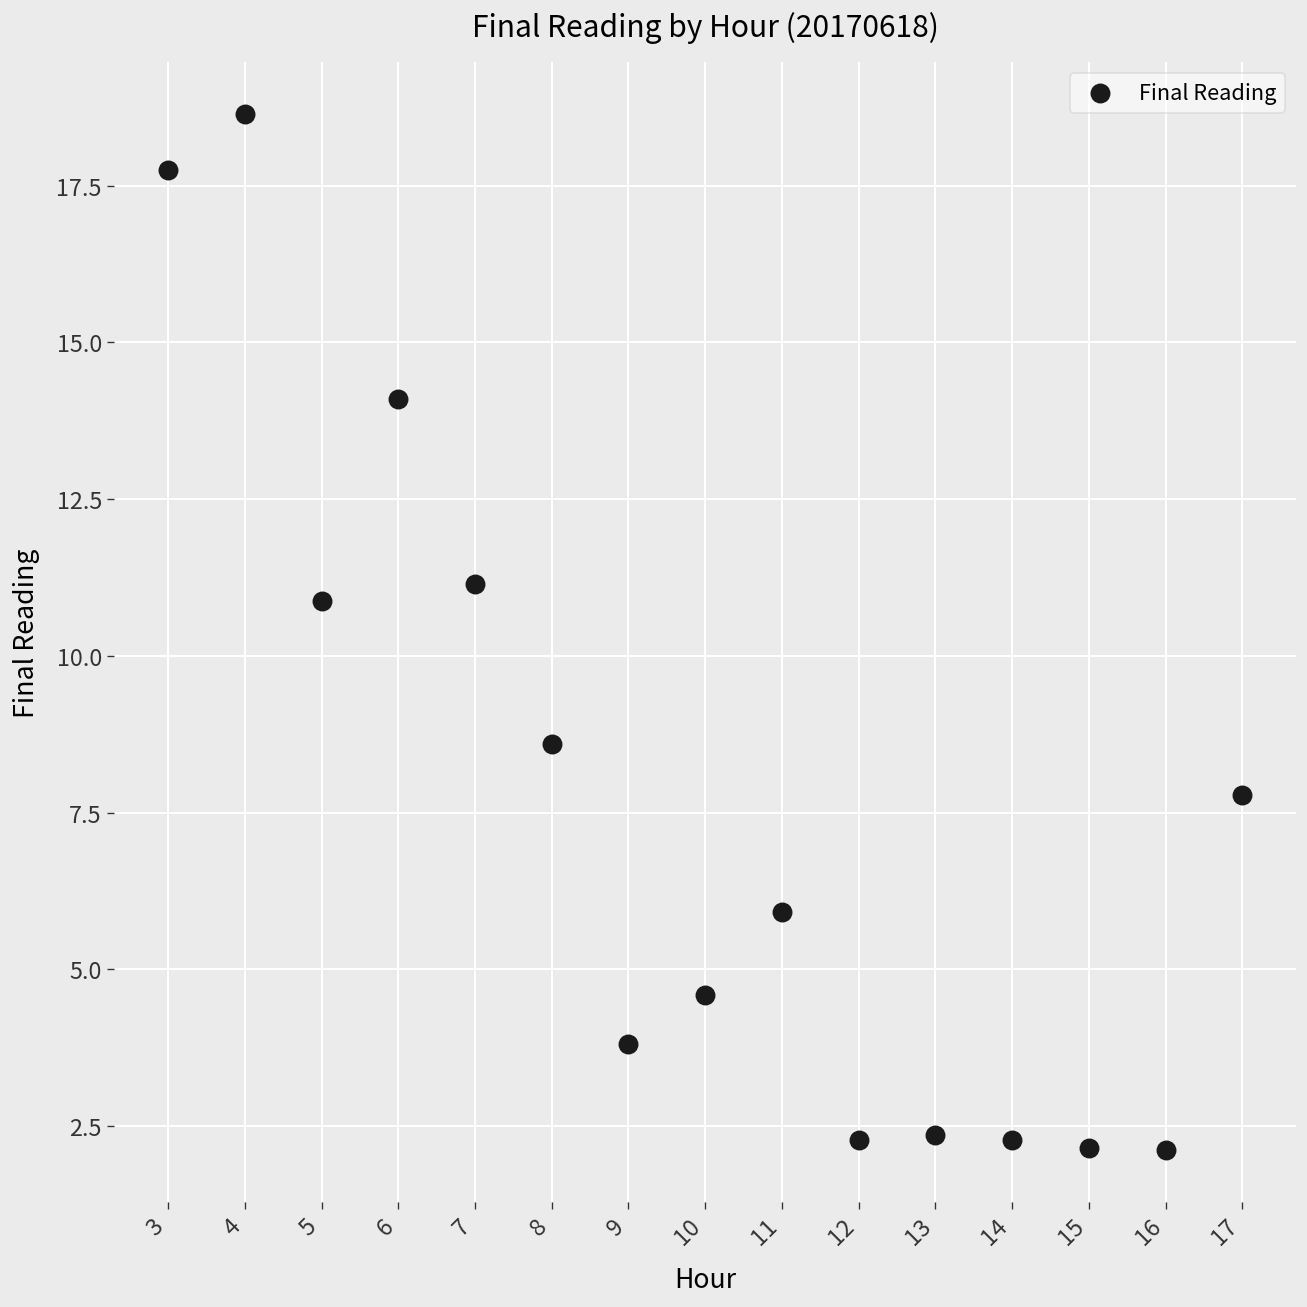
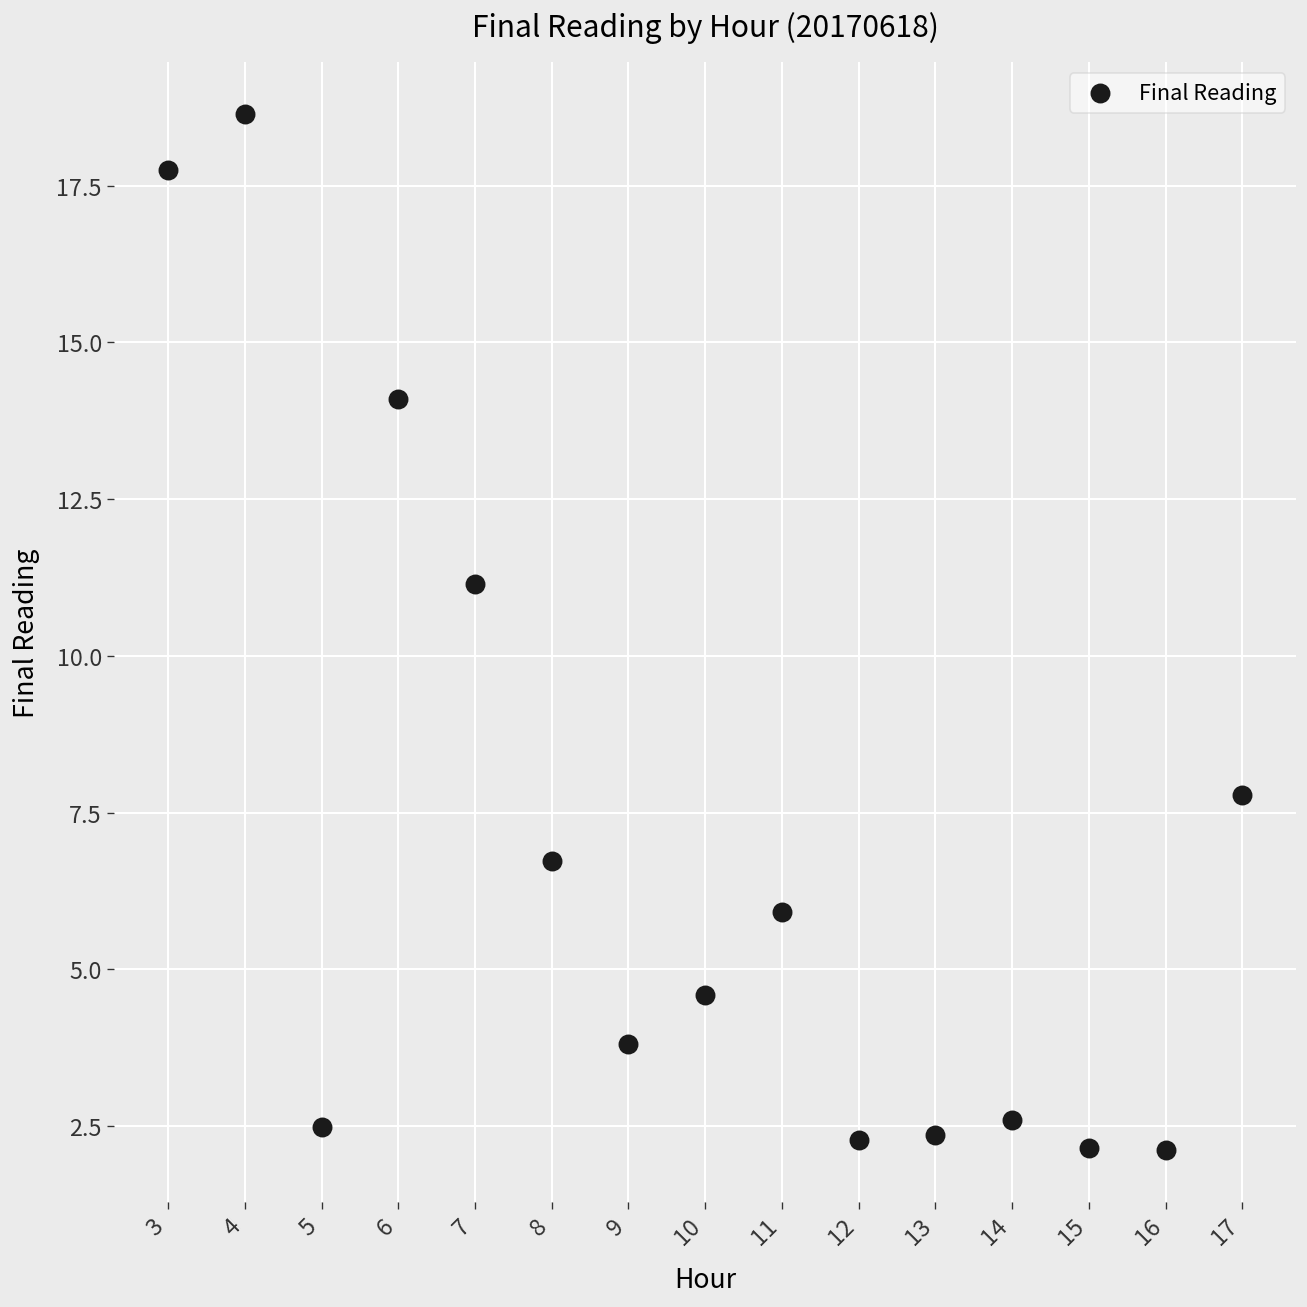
  {
-   "5": 10.9,
-   "8": 8.6,
-   "14": 2.3
+   "5": 2.5,
+   "8": 6.7,
+   "14": 2.6
  }
